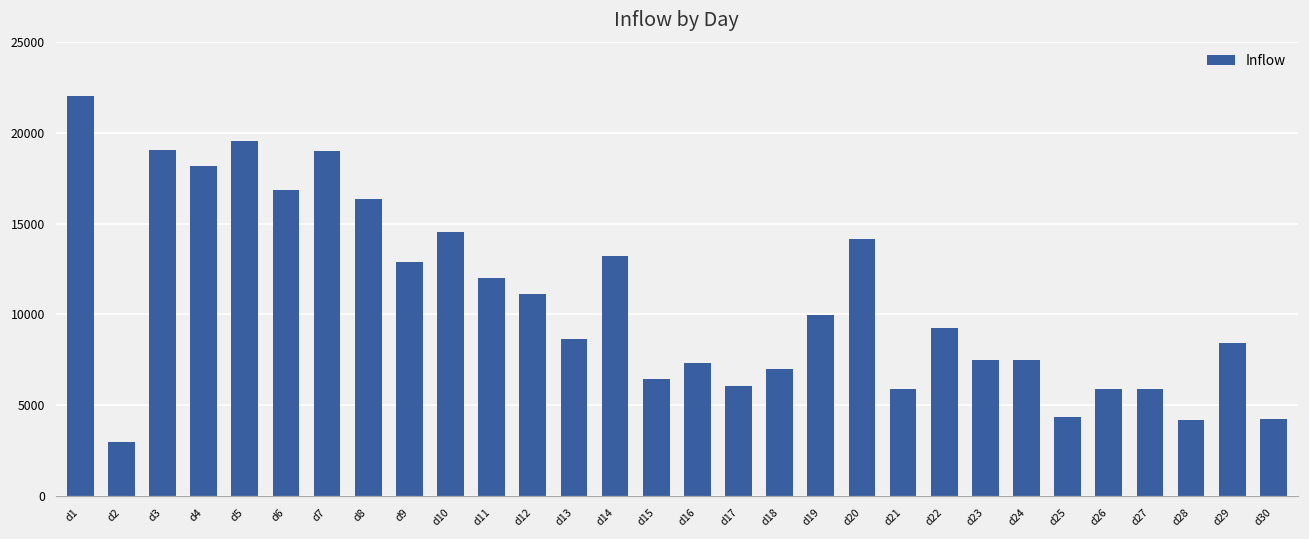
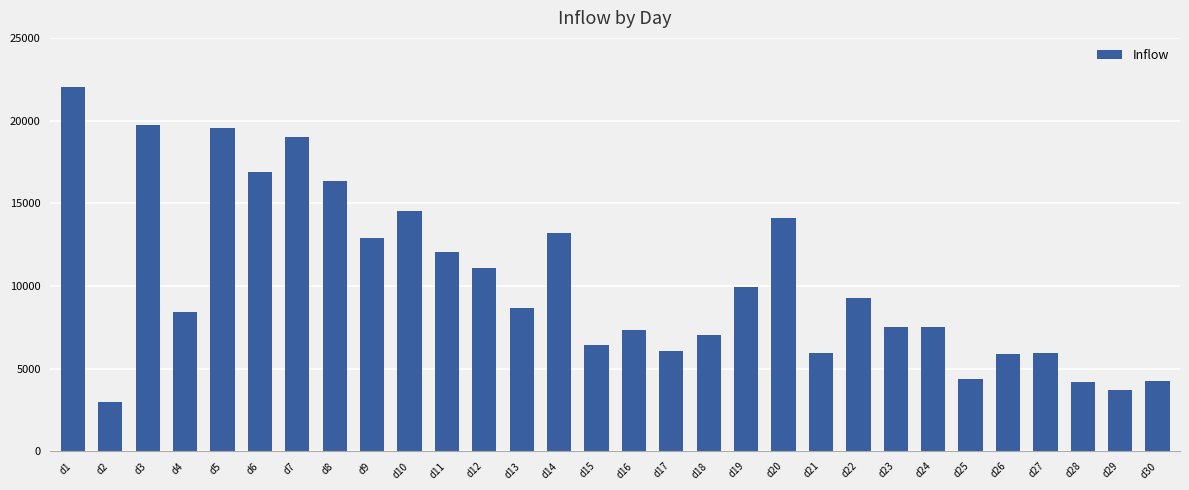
  {
    "d1": 22000,
    "d2": 3000,
-   "d3": 19000,
-   "d4": 18200,
+   "d3": 19700,
+   "d4": 8400,
    "d5": 19500,
    "d6": 16900,
    "d7": 19000,
    "d8": 16400,
    "d9": 12900,
    "d10": 14500,
    "d11": 12000,
    "d12": 11100,
    "d13": 8600,
    "d14": 13200,
    "d15": 6400,
    "d16": 7400,
    "d17": 6100,
    "d18": 7000,
    "d19": 9900,
    "d20": 14100,
    "d21": 5900,
    "d22": 9300,
    "d23": 7500,
    "d24": 7500,
    "d25": 4400,
    "d26": 5900,
    "d27": 5900,
    "d28": 4200,
-   "d29": 8400,
+   "d29": 3700,
    "d30": 4200
  }
